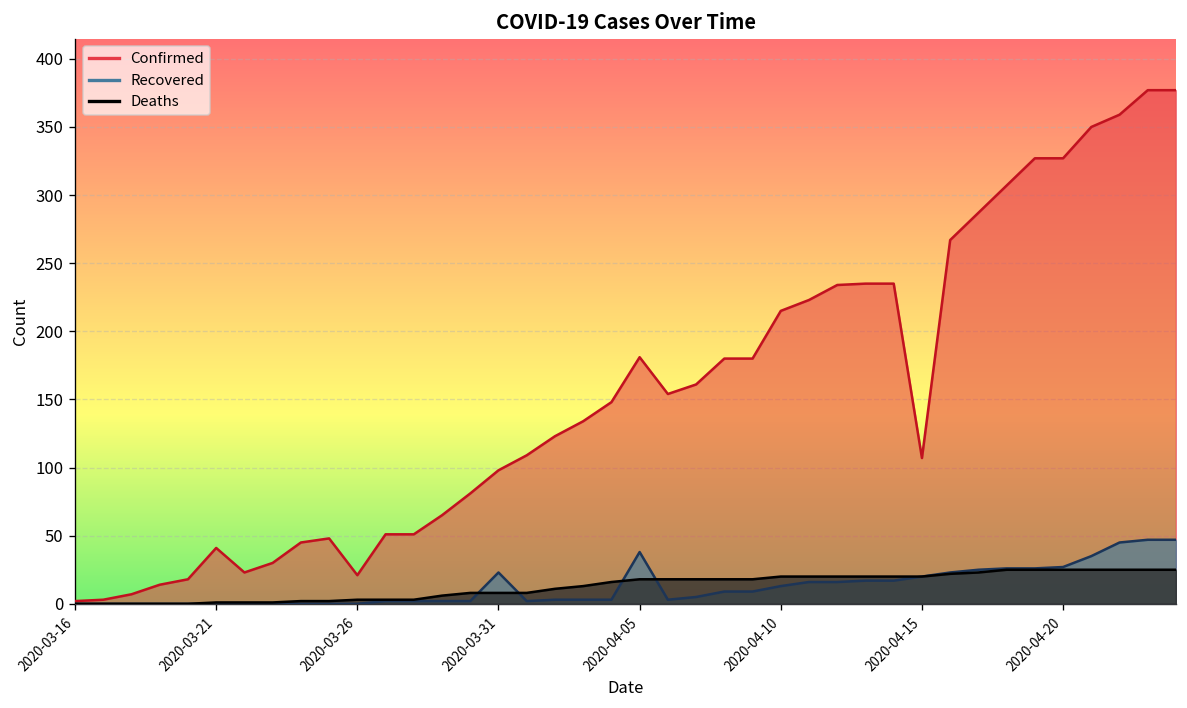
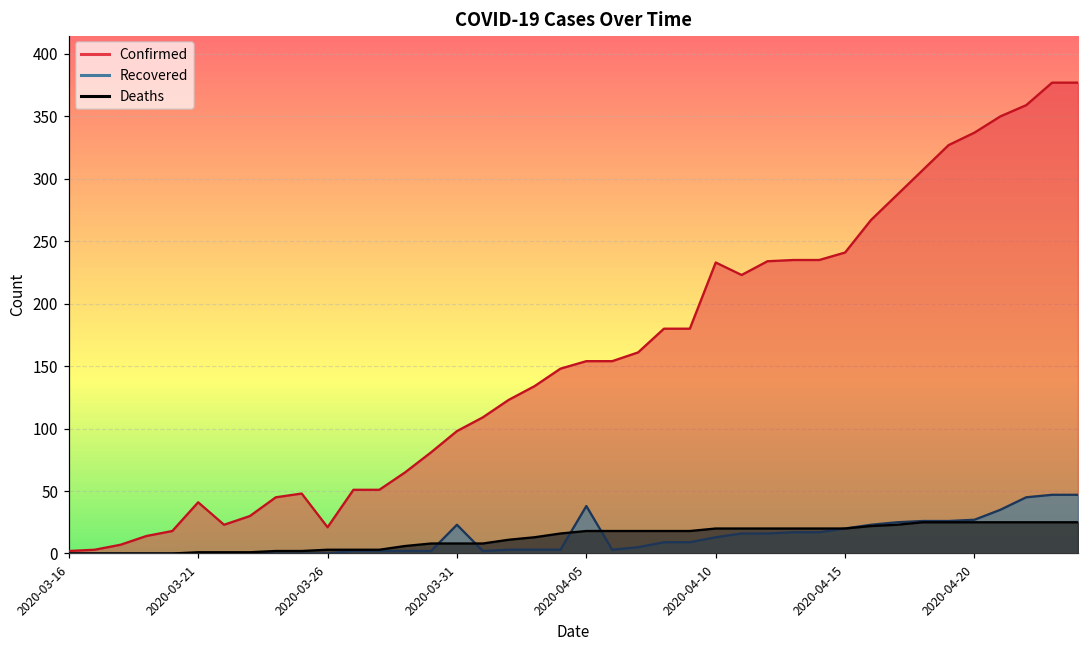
  {
    "Confirmed": {
      "2020-03-21": 41,
      "2020-03-26": 21,
      "2020-03-31": 98,
-     "2020-04-05": 181,
-     "2020-04-10": 215,
-     "2020-04-15": 107,
-     "2020-04-20": 327
+     "2020-04-05": 154,
+     "2020-04-10": 233,
+     "2020-04-15": 241,
+     "2020-04-20": 337
    },
    "Recovered": {
      "2020-03-26": 0,
      "2020-03-31": 23,
      "2020-04-05": 38,
      "2020-04-10": 13
    }
  }
